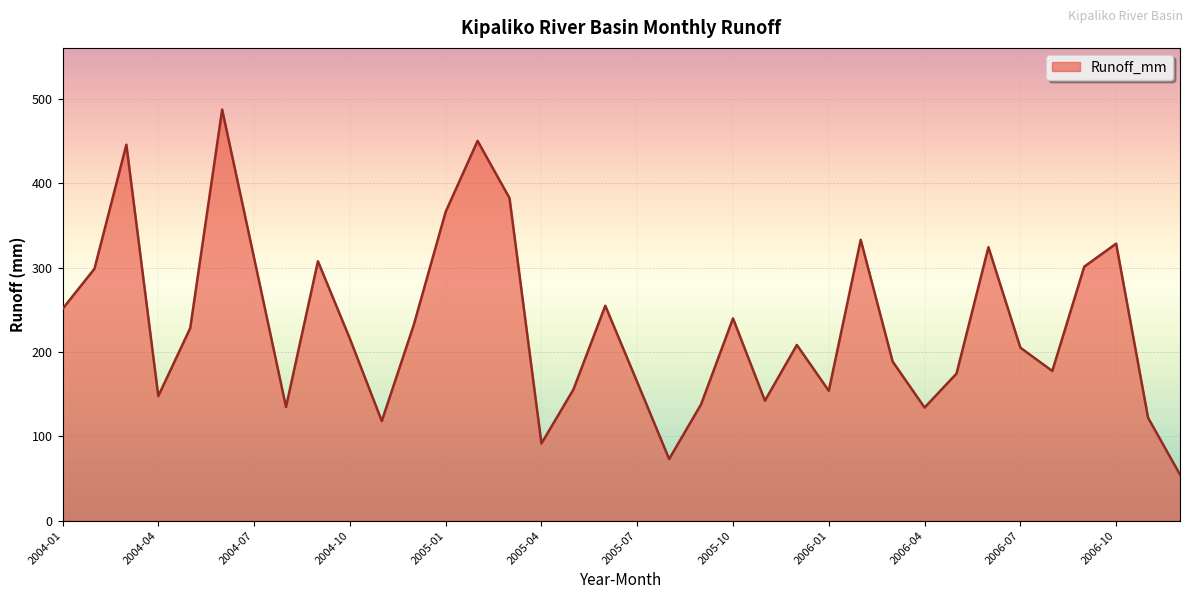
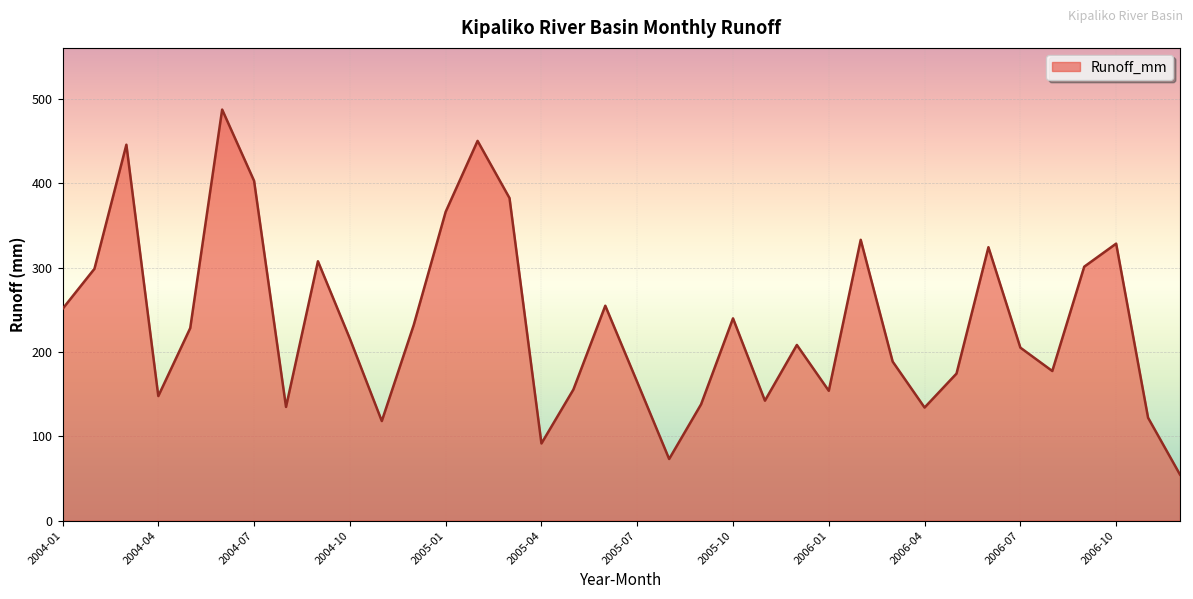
  {
    "2004-01": 250,
    "2004-04": 150,
-   "2004-07": 310,
+   "2004-07": 400,
    "2004-10": 220,
    "2005-01": 370,
    "2005-04": 90,
    "2005-07": 160,
    "2005-10": 240,
    "2006-01": 150,
    "2006-04": 130,
    "2006-07": 210,
    "2006-10": 330
  }
